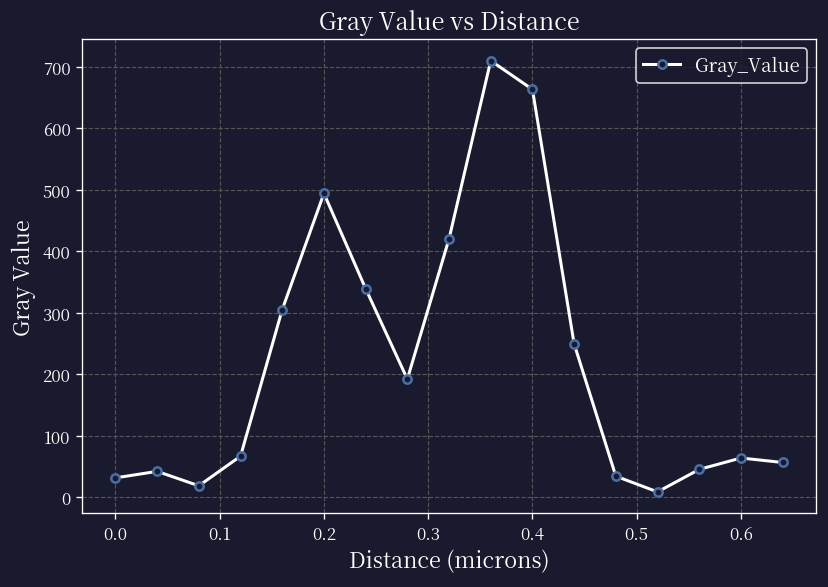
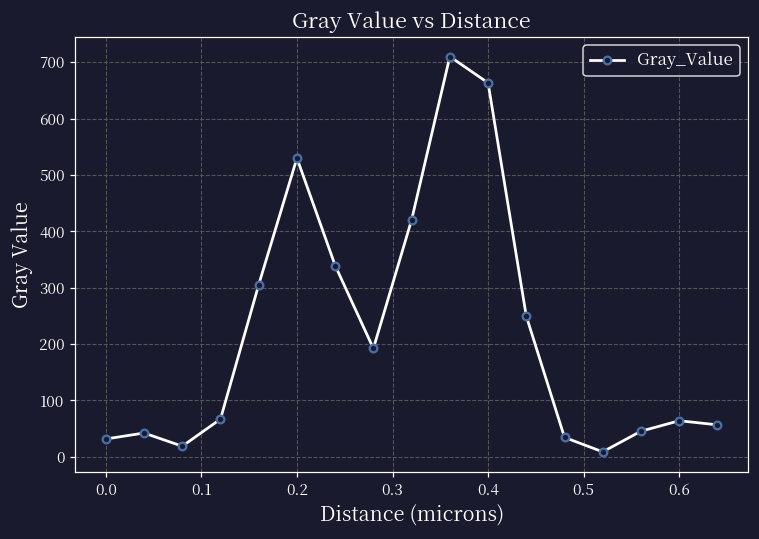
  {
    "0.0": 30,
-   "0.2": 490,
+   "0.2": 530,
    "0.4": 660,
    "0.6": 60
  }
